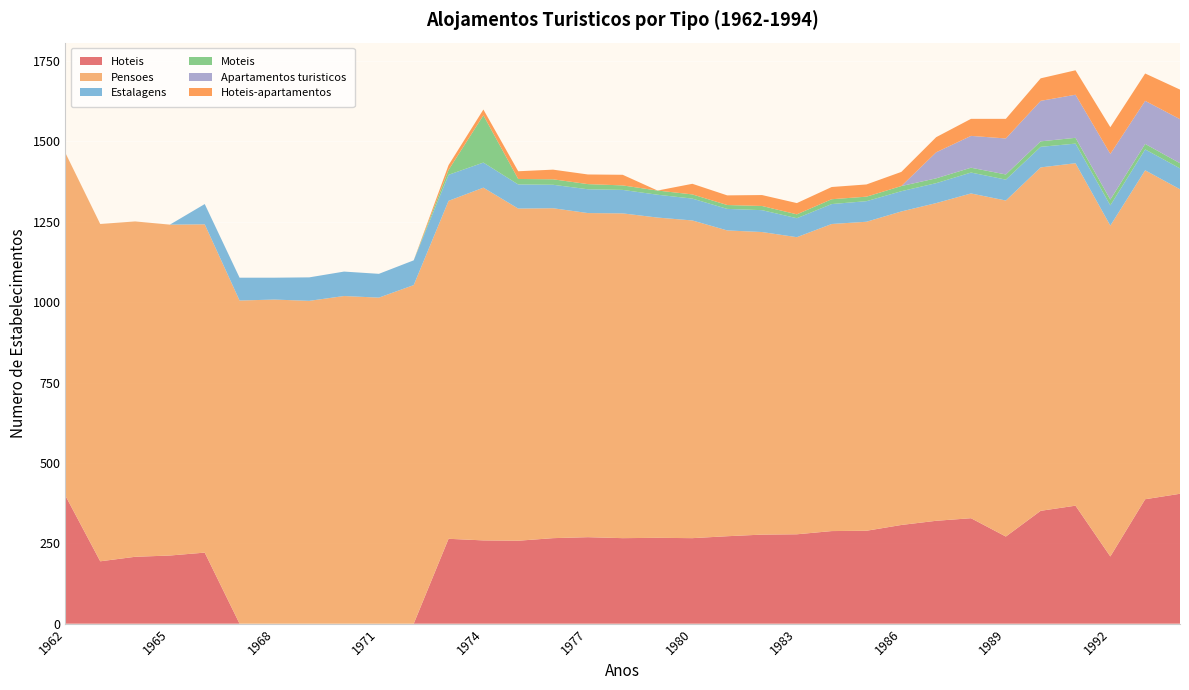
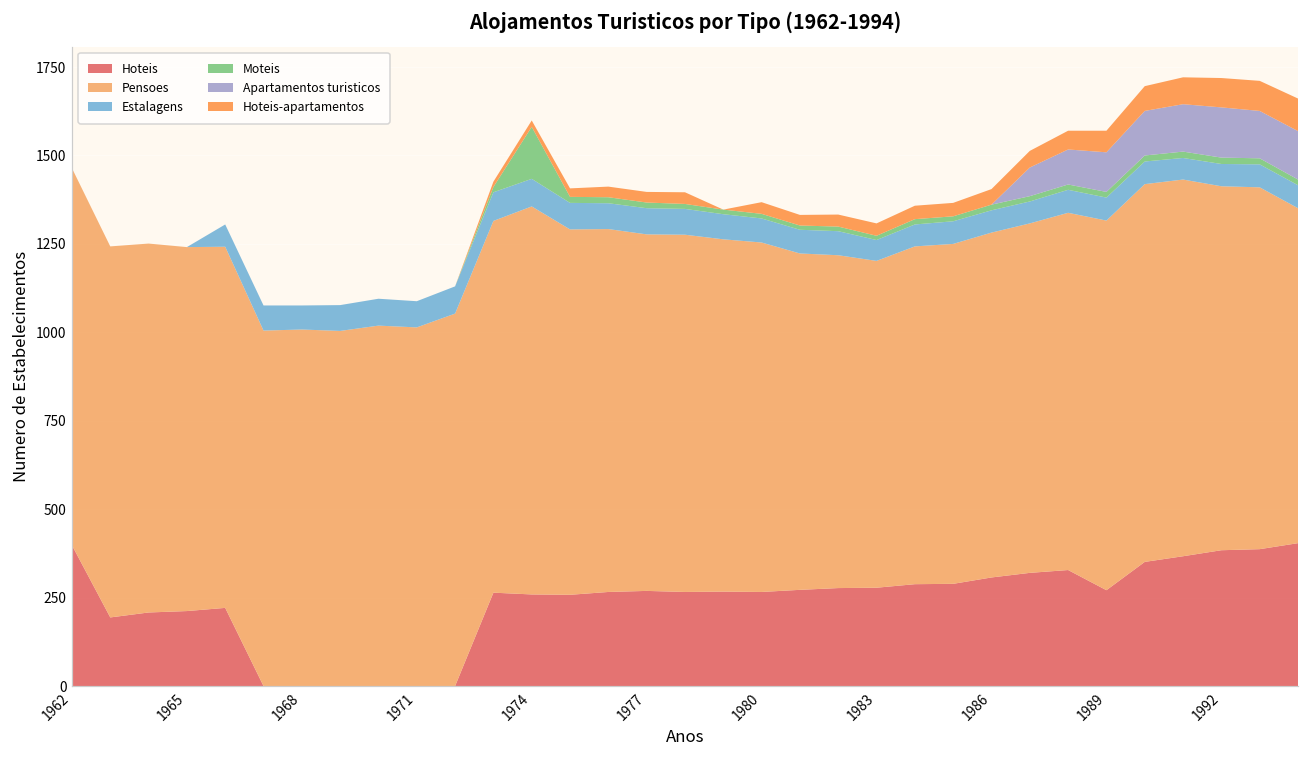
  {
    "Hoteis": {
      "1962": 400,
      "1965": 210,
      "1968": 0,
      "1971": 0,
      "1974": 260,
      "1977": 270,
      "1980": 270,
      "1983": 280,
      "1986": 310,
      "1989": 270,
-     "1992": 210
+     "1992": 380
    },
    "Moteis": {
      "1989": 20,
      "1992": 20
    }
  }
